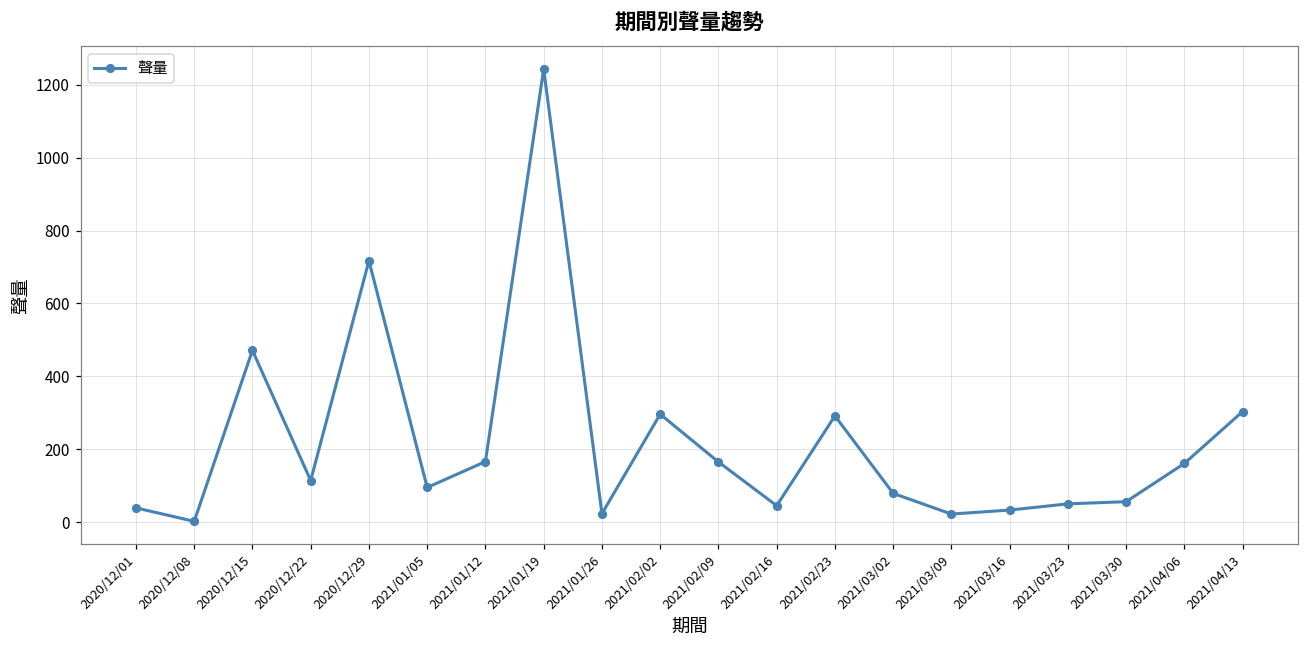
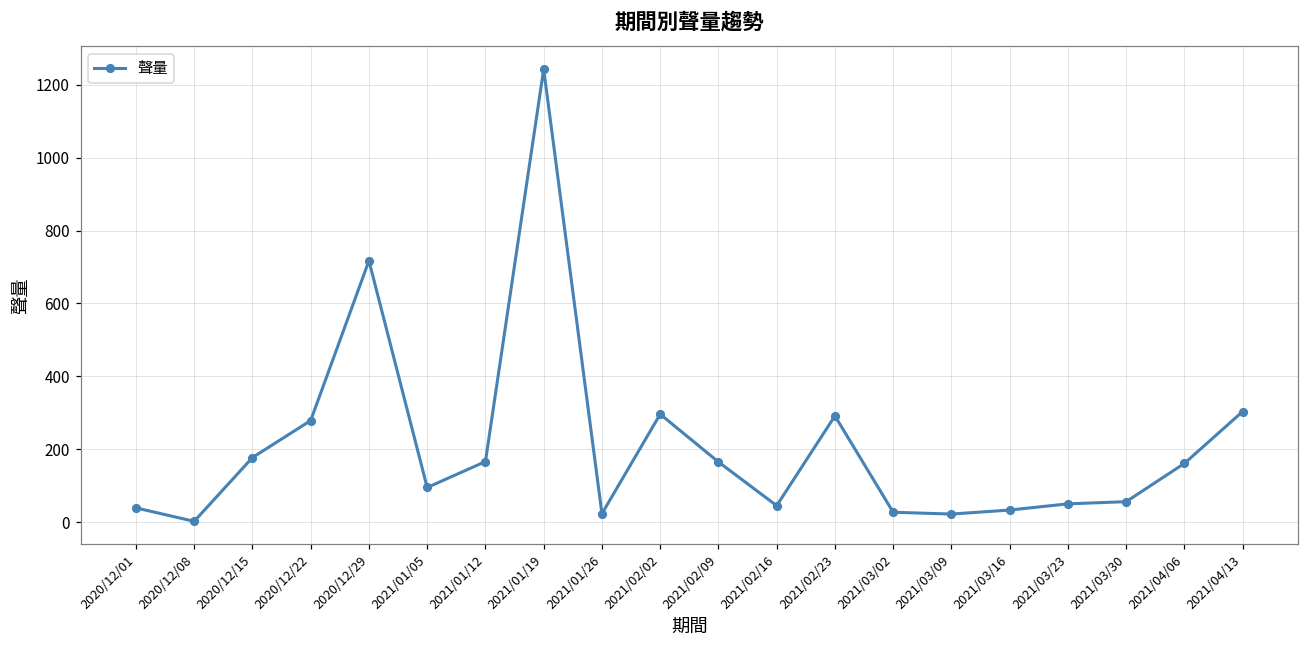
  {
    "2020/12/01": 40,
    "2020/12/08": 0,
-   "2020/12/15": 470,
-   "2020/12/22": 110,
+   "2020/12/15": 180,
+   "2020/12/22": 280,
    "2020/12/29": 720,
    "2021/01/05": 90,
    "2021/01/12": 170,
    "2021/01/19": 1240,
    "2021/01/26": 20,
    "2021/02/02": 300,
    "2021/02/09": 170,
    "2021/02/16": 50,
    "2021/02/23": 290,
-   "2021/03/02": 80,
+   "2021/03/02": 30,
    "2021/03/09": 20,
    "2021/03/16": 30,
    "2021/03/23": 50,
    "2021/03/30": 60,
    "2021/04/06": 160,
    "2021/04/13": 300
  }
